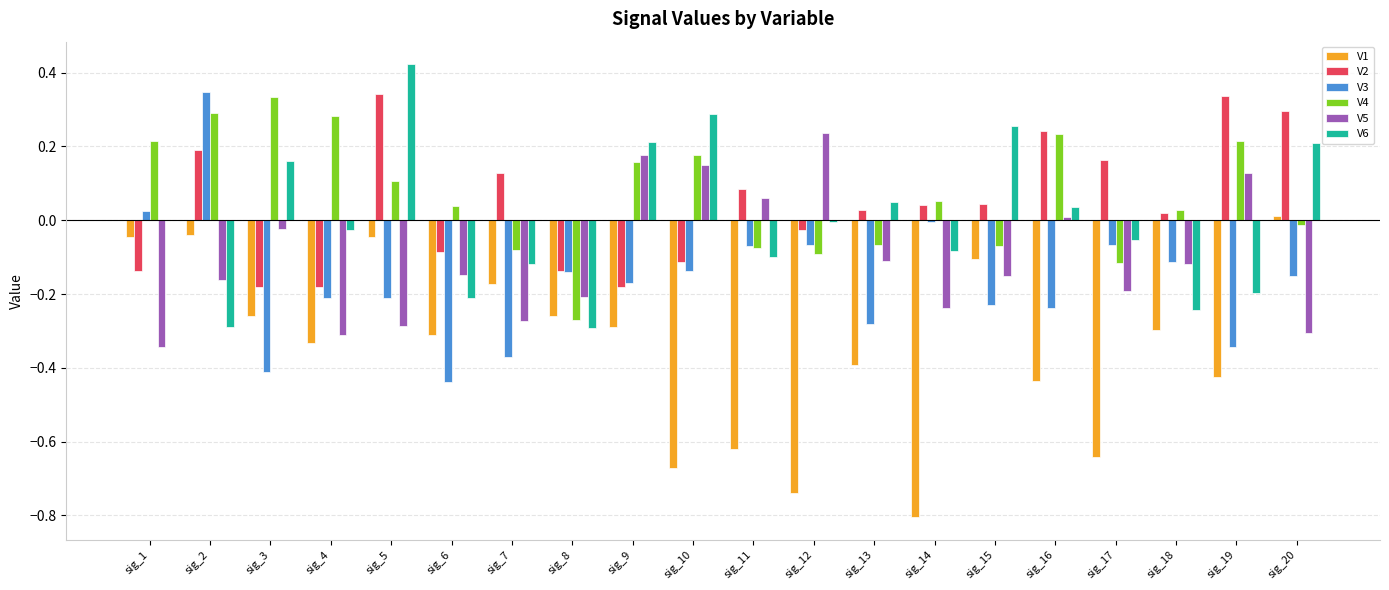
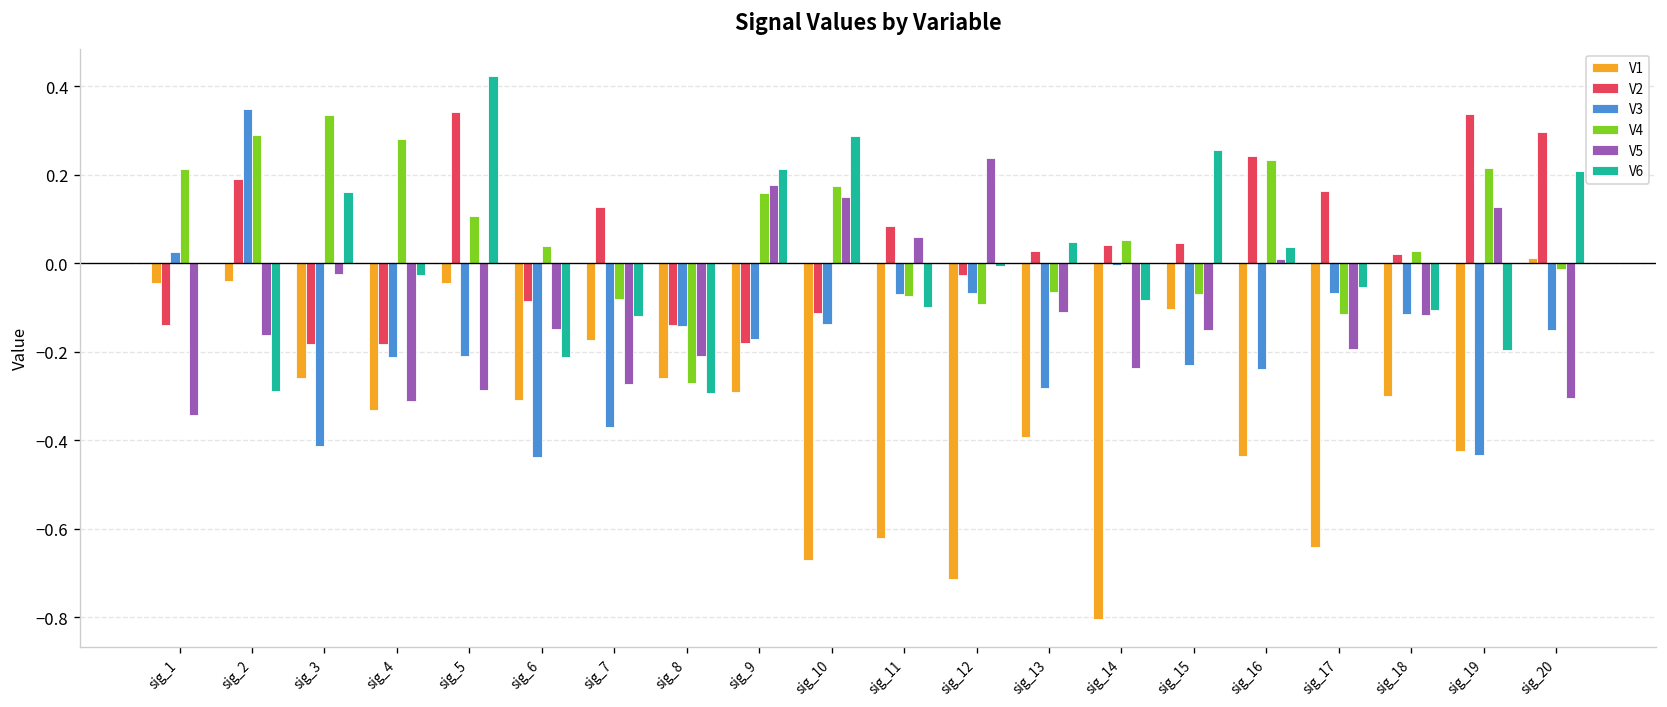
  {
    "V1": {
      "sig_1": -0.04,
      "sig_2": -0.04,
      "sig_3": -0.26,
      "sig_4": -0.33,
      "sig_5": -0.04,
      "sig_6": -0.31,
      "sig_7": -0.17,
      "sig_8": -0.26,
      "sig_9": -0.29,
      "sig_10": -0.67,
      "sig_11": -0.62,
-     "sig_12": -0.74,
+     "sig_12": -0.71,
      "sig_13": -0.39,
      "sig_14": -0.80,
      "sig_15": -0.10,
      "sig_16": -0.44,
      "sig_17": -0.64,
      "sig_18": -0.30,
      "sig_19": -0.42,
      "sig_20": 0.01
    },
    "V2": {
      "sig_1": -0.14,
      "sig_2": 0.19,
      "sig_3": -0.18,
      "sig_4": -0.18,
      "sig_5": 0.34,
      "sig_6": -0.08,
      "sig_7": 0.13,
      "sig_8": -0.14,
      "sig_9": -0.18,
      "sig_10": -0.11,
      "sig_11": 0.08,
      "sig_12": -0.03,
      "sig_13": 0.03,
      "sig_14": 0.04,
      "sig_15": 0.05,
      "sig_16": 0.24,
      "sig_17": 0.16,
      "sig_18": 0.02,
      "sig_19": 0.34,
      "sig_20": 0.30
    },
    "V3": {
      "sig_1": 0.03,
      "sig_2": 0.35,
      "sig_3": -0.41,
      "sig_4": -0.21,
      "sig_5": -0.21,
      "sig_6": -0.44,
      "sig_7": -0.37,
      "sig_8": -0.14,
      "sig_9": -0.17,
      "sig_10": -0.14,
      "sig_11": -0.07,
      "sig_12": -0.07,
      "sig_13": -0.28,
      "sig_15": -0.23,
      "sig_16": -0.24,
      "sig_17": -0.07,
      "sig_18": -0.11,
-     "sig_19": -0.34,
+     "sig_19": -0.43,
      "sig_20": -0.15
    },
    "V4": {
      "sig_1": 0.21,
      "sig_2": 0.29,
      "sig_3": 0.34,
      "sig_4": 0.28,
      "sig_5": 0.11,
      "sig_6": 0.04,
      "sig_7": -0.08,
      "sig_8": -0.27,
      "sig_9": 0.16,
      "sig_10": 0.18,
      "sig_11": -0.07,
      "sig_12": -0.09,
      "sig_13": -0.07,
      "sig_14": 0.05,
      "sig_15": -0.07,
      "sig_16": 0.23,
      "sig_17": -0.11,
      "sig_18": 0.03,
      "sig_19": 0.21,
      "sig_20": -0.01
    },
    "V5": {
      "sig_1": -0.34,
      "sig_2": -0.16,
      "sig_3": -0.02,
      "sig_4": -0.31,
      "sig_5": -0.29,
      "sig_6": -0.15,
      "sig_7": -0.27,
      "sig_8": -0.21,
      "sig_9": 0.18,
      "sig_10": 0.15,
      "sig_11": 0.06,
      "sig_12": 0.24,
      "sig_13": -0.11,
      "sig_14": -0.24,
      "sig_15": -0.15,
      "sig_16": 0.01,
      "sig_17": -0.19,
      "sig_18": -0.12,
      "sig_19": 0.13,
      "sig_20": -0.30
    },
    "V6": {
      "sig_2": -0.29,
      "sig_3": 0.16,
      "sig_4": -0.03,
      "sig_5": 0.42,
      "sig_6": -0.21,
      "sig_7": -0.12,
      "sig_8": -0.29,
      "sig_9": 0.21,
      "sig_10": 0.29,
      "sig_11": -0.10,
      "sig_13": 0.05,
      "sig_14": -0.08,
      "sig_15": 0.26,
      "sig_16": 0.04,
      "sig_17": -0.05,
-     "sig_18": -0.24,
+     "sig_18": -0.11,
      "sig_19": -0.20,
      "sig_20": 0.21
    }
  }
